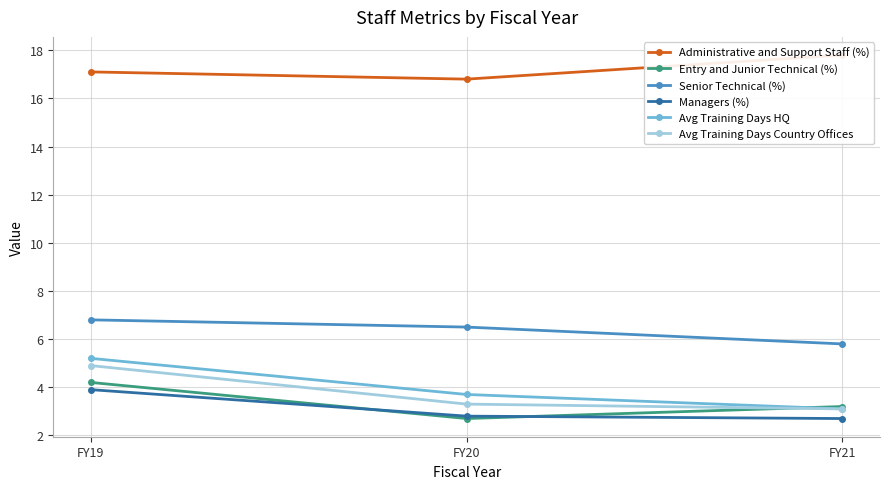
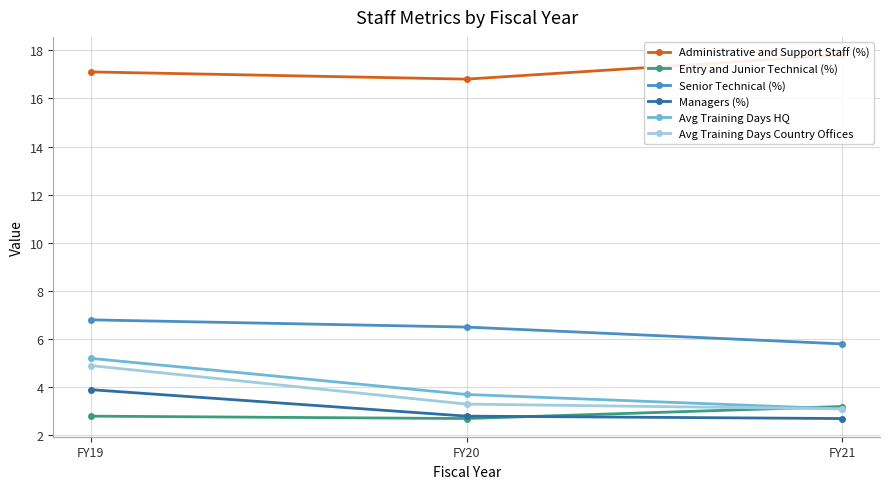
  {
    "Administrative and Support Staff (%)": {
      "FY19": 17.1,
      "FY20": 16.8
    },
    "Entry and Junior Technical (%)": {
-     "FY19": 4.2
+     "FY19": 2.8
    }
  }
